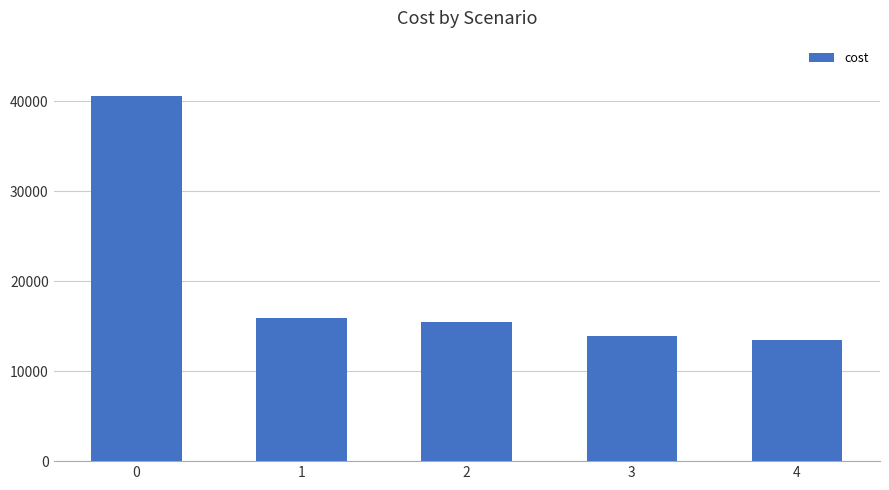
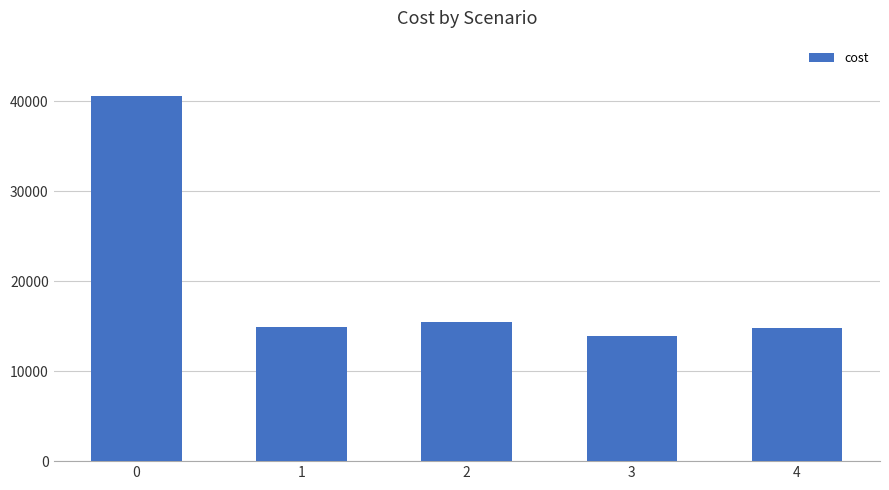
  {
    "0": 41000,
-   "1": 16000,
+   "1": 15000,
    "2": 15000,
    "3": 14000,
-   "4": 13000
+   "4": 15000
  }
